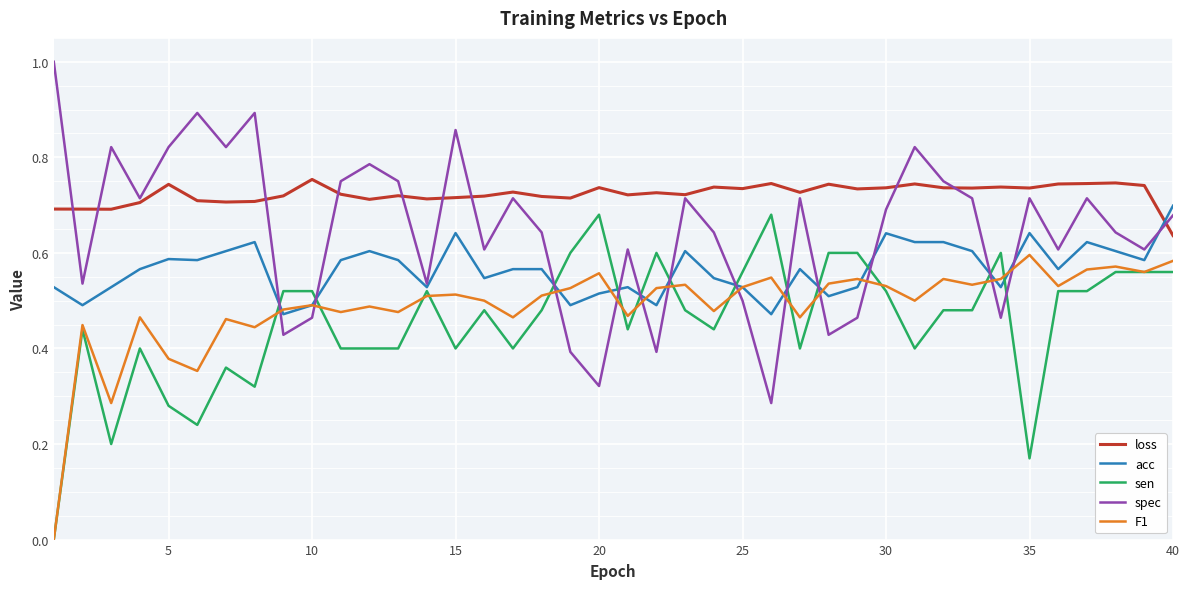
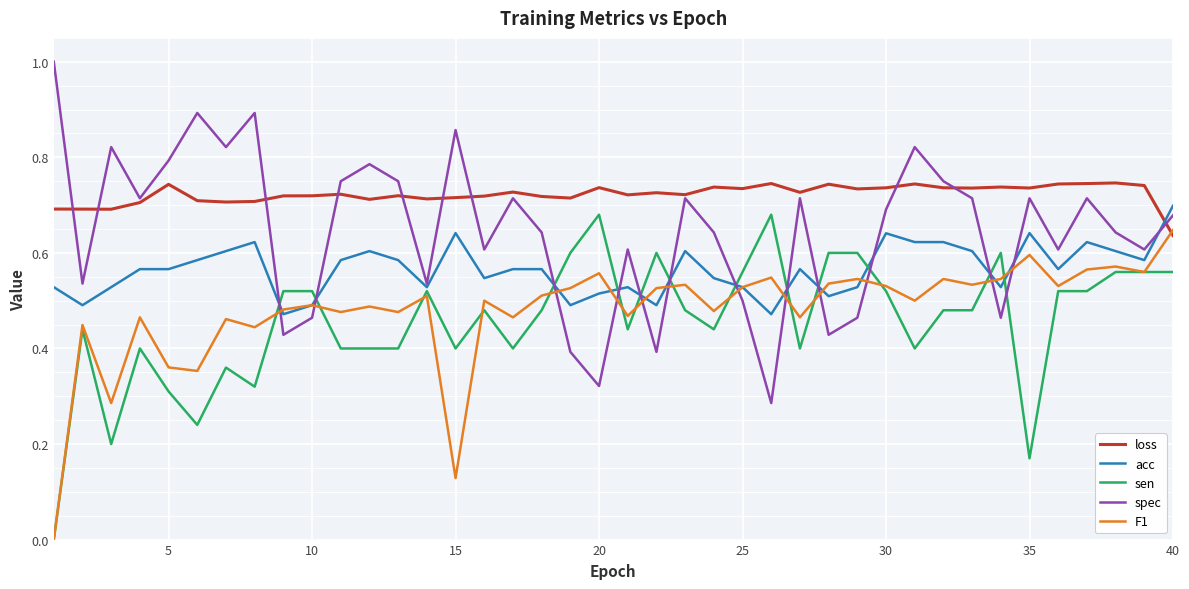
  {
    "loss": {
      "5": 0.74,
-     "10": 0.75,
+     "10": 0.72,
      "15": 0.72,
      "20": 0.74,
      "25": 0.73,
      "30": 0.74,
      "35": 0.74,
      "40": 0.64
    },
    "acc": {
-     "5": 0.59,
+     "5": 0.57,
      "15": 0.64,
      "20": 0.51,
      "30": 0.64,
      "35": 0.64,
      "40": 0.70
    },
    "sen": {
-     "5": 0.28,
+     "5": 0.31,
      "10": 0.52,
      "15": 0.40,
      "20": 0.68,
      "25": 0.56,
      "30": 0.52,
      "35": 0.17,
      "40": 0.56
    },
    "spec": {
-     "5": 0.82,
+     "5": 0.79,
      "10": 0.46,
      "15": 0.86,
      "20": 0.32,
      "25": 0.50,
      "30": 0.69,
      "35": 0.71,
      "40": 0.68
    },
    "F1": {
-     "5": 0.38,
-     "15": 0.51,
+     "5": 0.36,
+     "15": 0.13,
      "20": 0.56,
      "30": 0.53,
      "35": 0.60,
-     "40": 0.58
+     "40": 0.65
    }
  }
